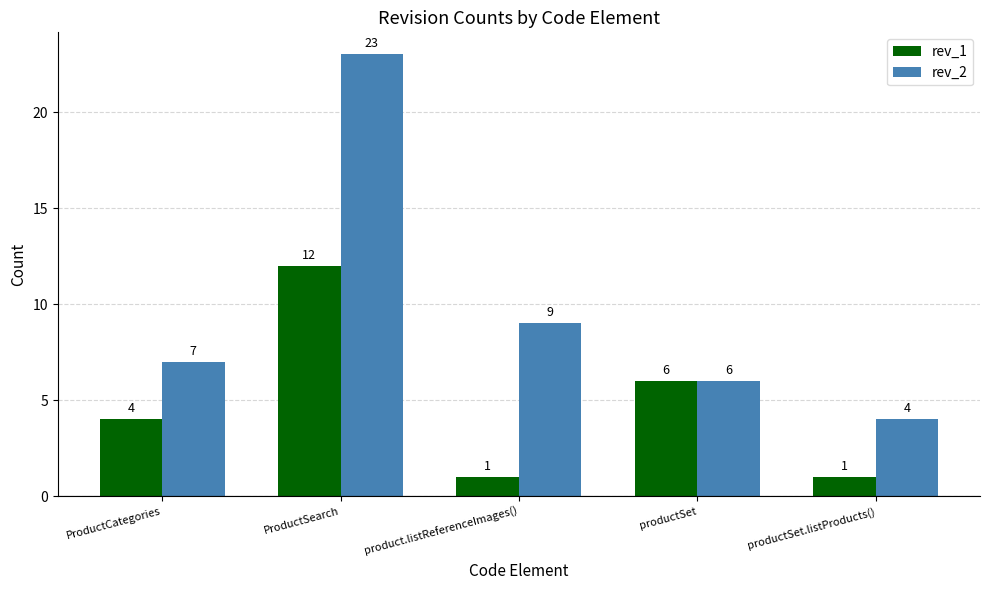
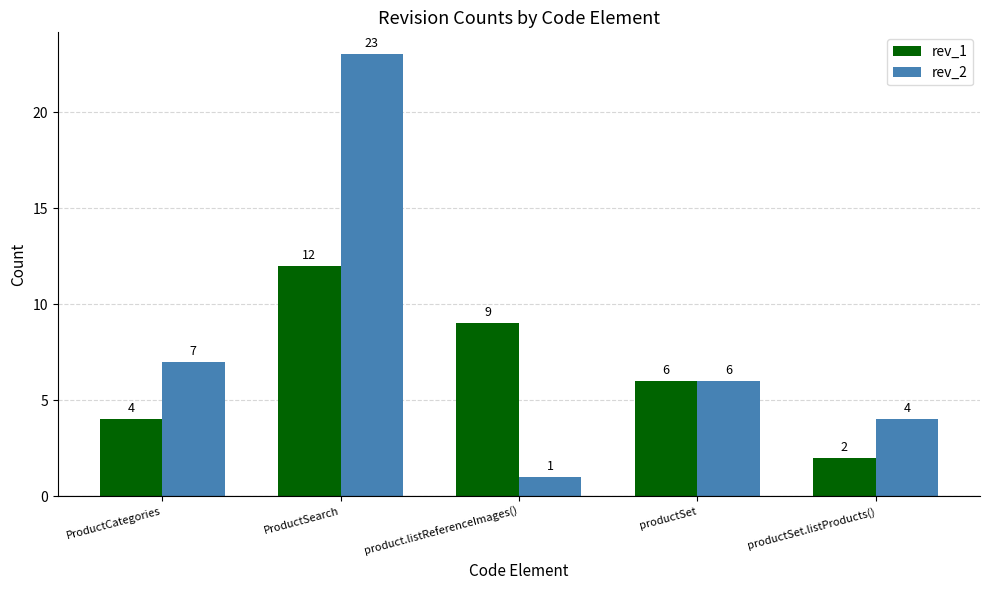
  {
    "rev_1": {
      "ProductCategories": 4,
      "ProductSearch": 12,
-     "product.listReferenceImages()": 1,
+     "product.listReferenceImages()": 9,
      "productSet": 6,
-     "productSet.listProducts()": 1
+     "productSet.listProducts()": 2
    },
    "rev_2": {
      "ProductCategories": 7,
      "ProductSearch": 23,
-     "product.listReferenceImages()": 9,
+     "product.listReferenceImages()": 1,
      "productSet": 6,
      "productSet.listProducts()": 4
    }
  }
